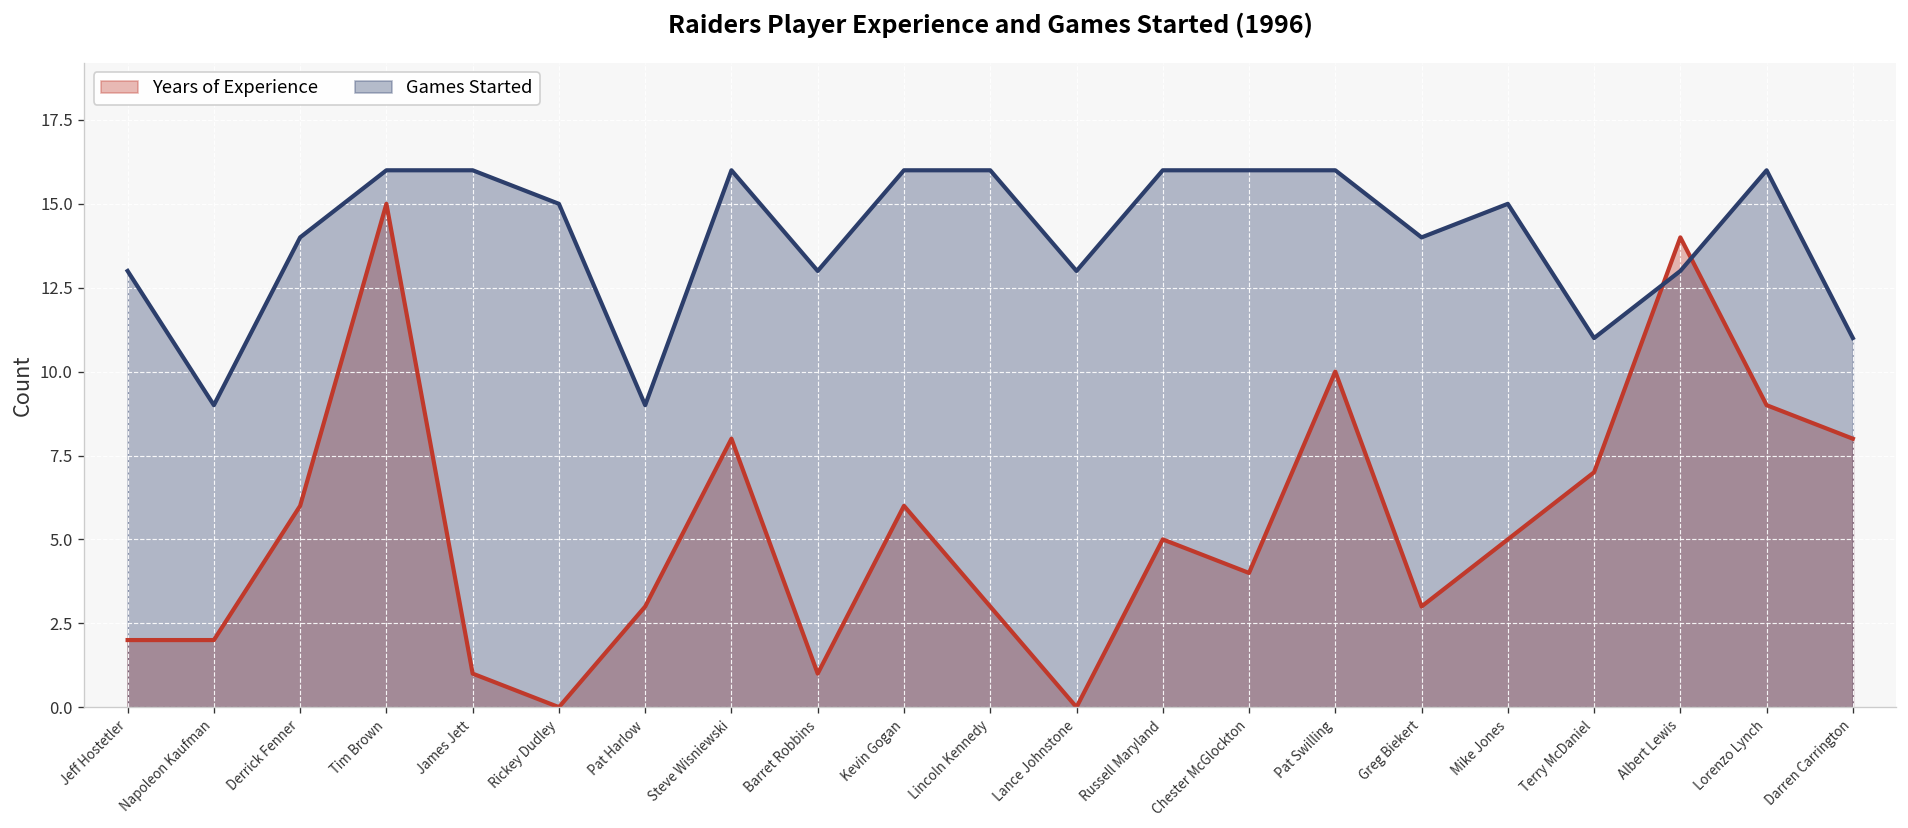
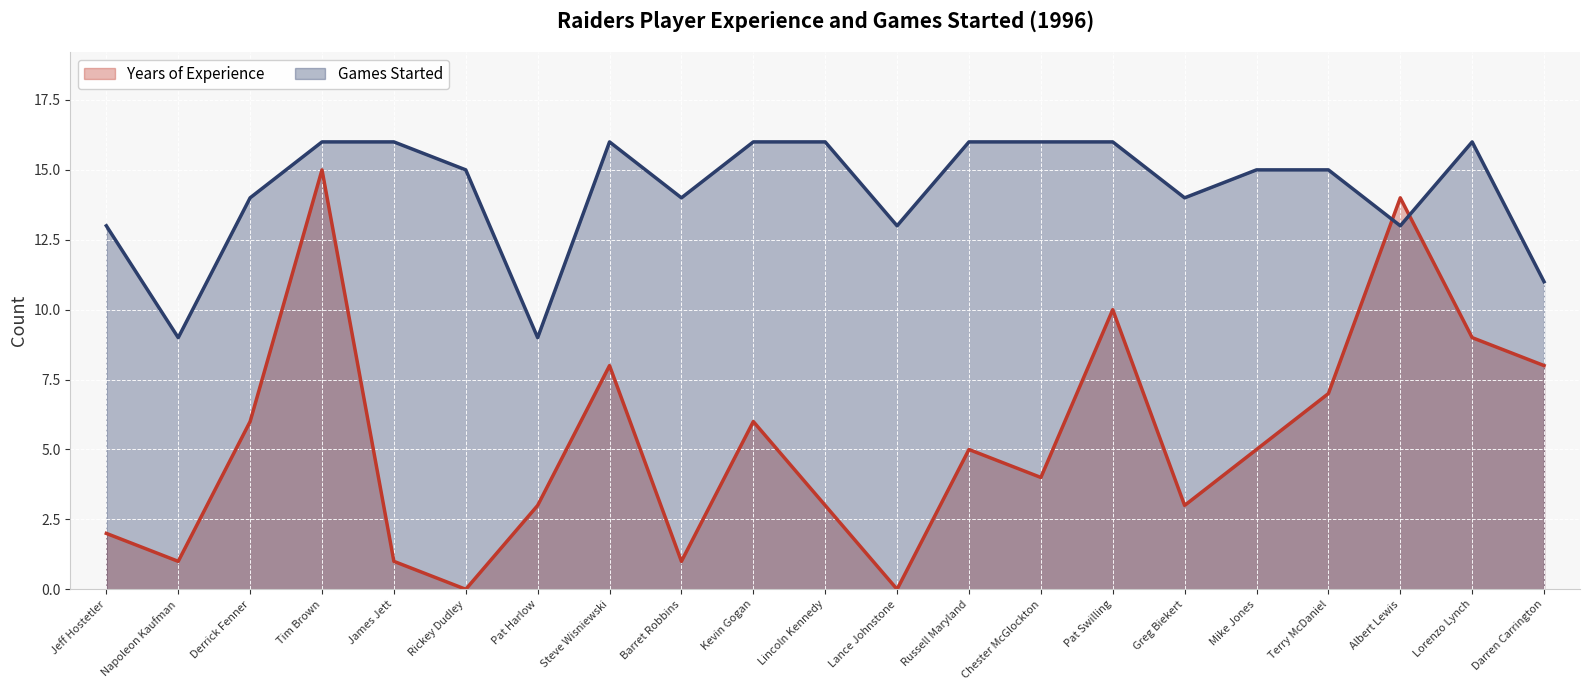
  {
    "Years of Experience": {
      "Jeff Hostetler": 2,
-     "Napoleon Kaufman": 2,
+     "Napoleon Kaufman": 1,
      "Derrick Fenner": 6,
      "Tim Brown": 15,
      "James Jett": 1,
      "Rickey Dudley": 0,
      "Pat Harlow": 3,
      "Steve Wisniewski": 8,
      "Barret Robbins": 1,
      "Kevin Gogan": 6,
      "Lincoln Kennedy": 3,
      "Lance Johnstone": 0,
      "Russell Maryland": 5,
      "Chester McGlockton": 4,
      "Pat Swilling": 10,
      "Greg Biekert": 3,
      "Mike Jones": 5,
      "Terry McDaniel": 7,
      "Albert Lewis": 14,
      "Lorenzo Lynch": 9,
      "Darren Carrington": 8
    },
    "Games Started": {
      "Jeff Hostetler": 13,
      "Napoleon Kaufman": 9,
      "Derrick Fenner": 14,
      "Tim Brown": 16,
      "James Jett": 16,
      "Rickey Dudley": 15,
      "Pat Harlow": 9,
      "Steve Wisniewski": 16,
-     "Barret Robbins": 13,
+     "Barret Robbins": 14,
      "Kevin Gogan": 16,
      "Lincoln Kennedy": 16,
      "Lance Johnstone": 13,
      "Russell Maryland": 16,
      "Chester McGlockton": 16,
      "Pat Swilling": 16,
      "Greg Biekert": 14,
      "Mike Jones": 15,
-     "Terry McDaniel": 11,
+     "Terry McDaniel": 15,
      "Albert Lewis": 13,
      "Lorenzo Lynch": 16,
      "Darren Carrington": 11
    }
  }
